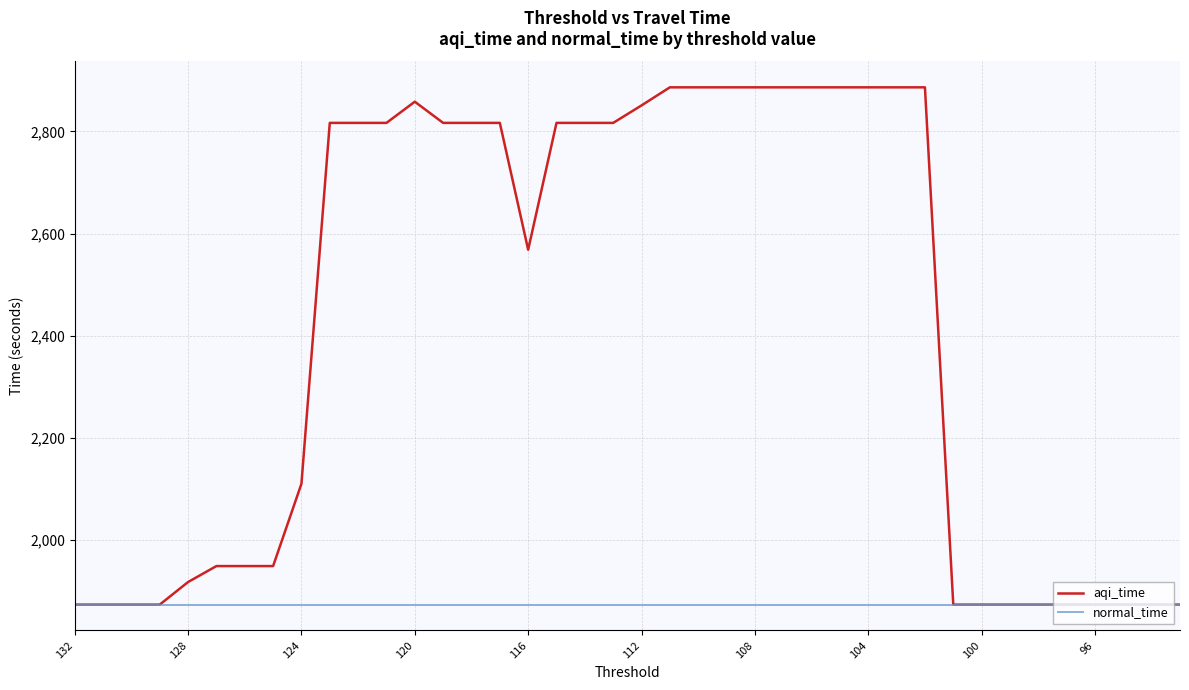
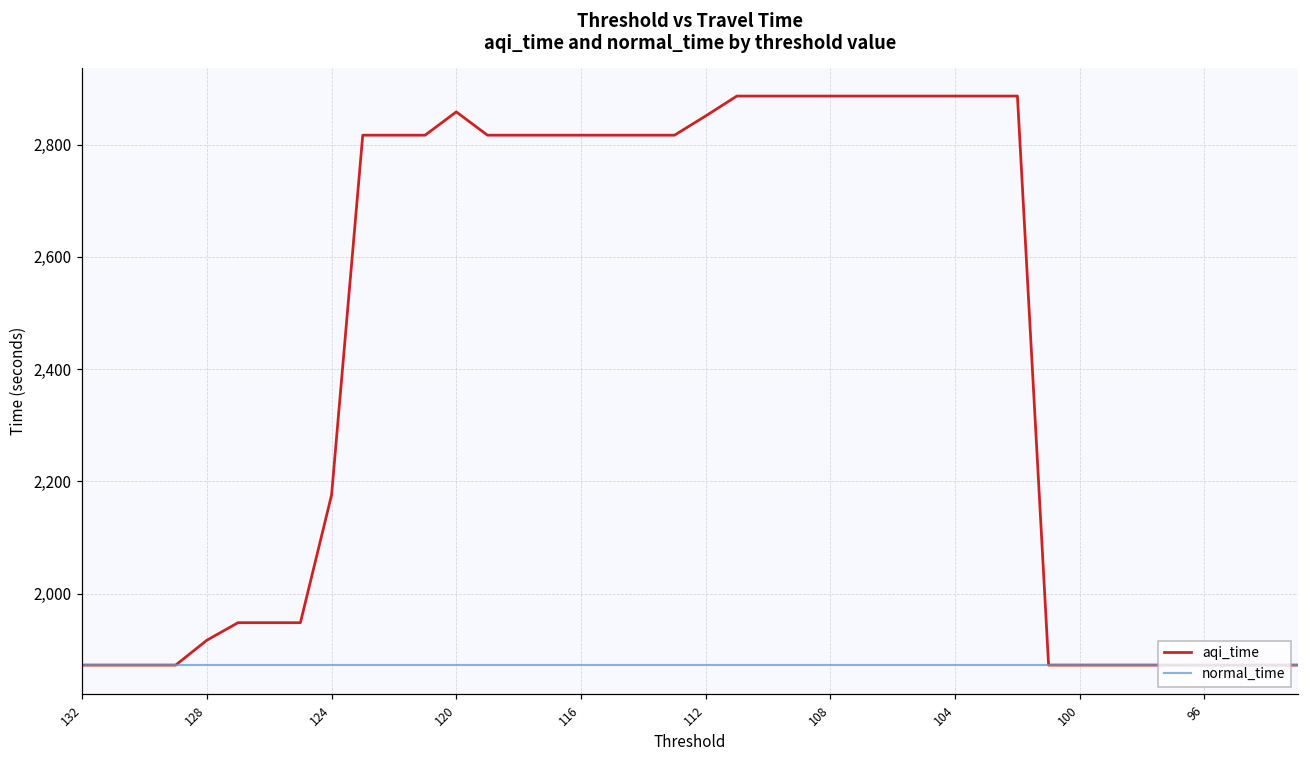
  {
    "aqi_time": {
      "128": "1,920",
-     "124": "2,110",
+     "124": "2,180",
      "120": "2,860",
-     "116": "2,570",
+     "116": "2,820",
      "112": "2,850",
      "108": "2,890",
      "104": "2,890"
    },
    "normal_time": {
      "128": "1,870",
      "124": "1,870",
      "120": "1,870",
      "116": "1,870",
      "112": "1,870",
      "108": "1,870",
      "104": "1,870"
    }
  }
